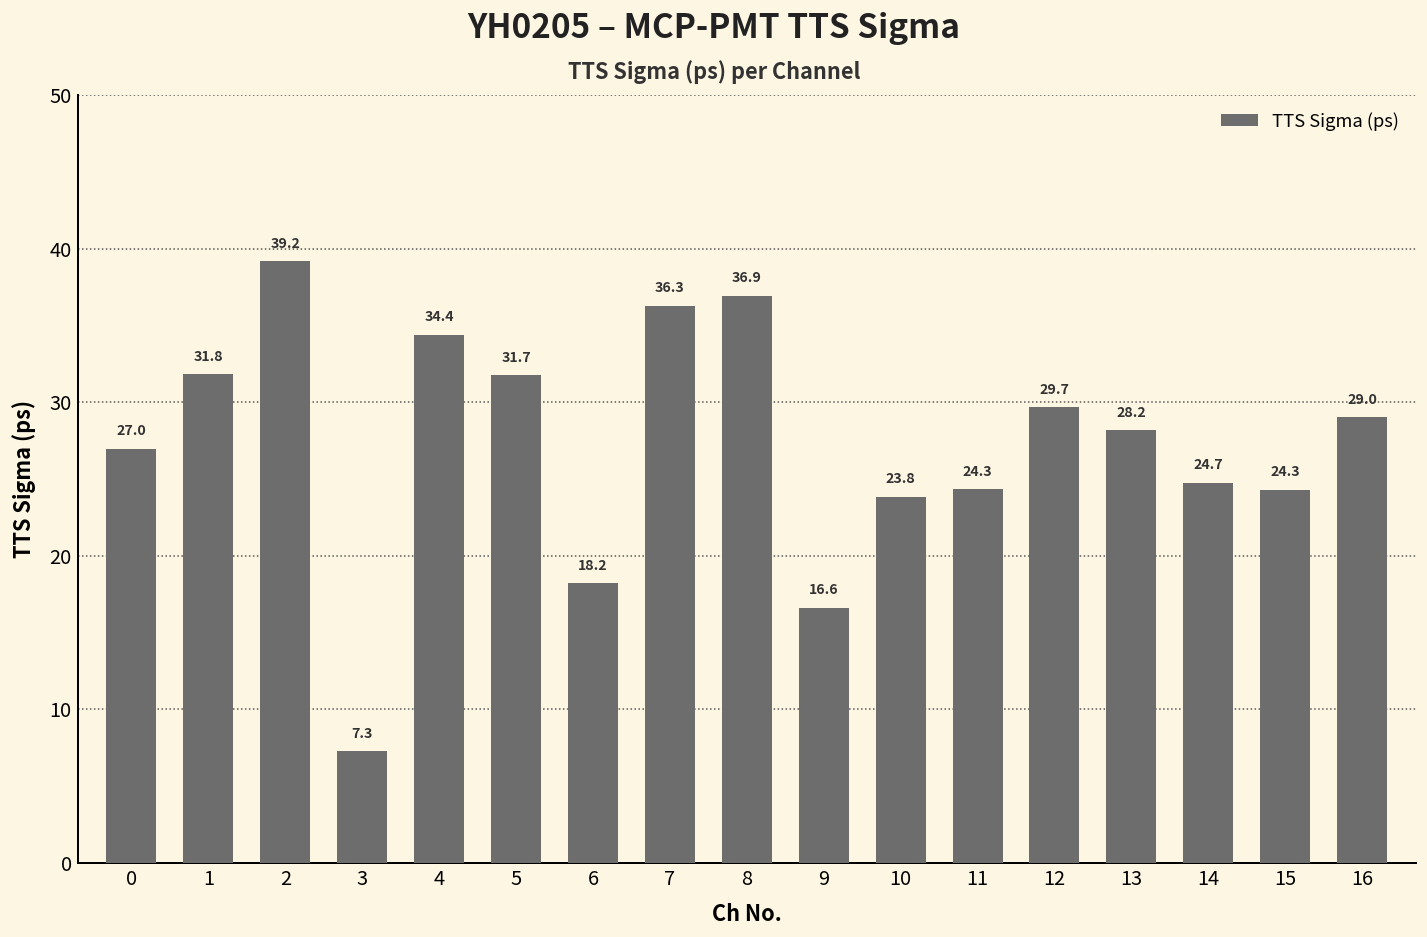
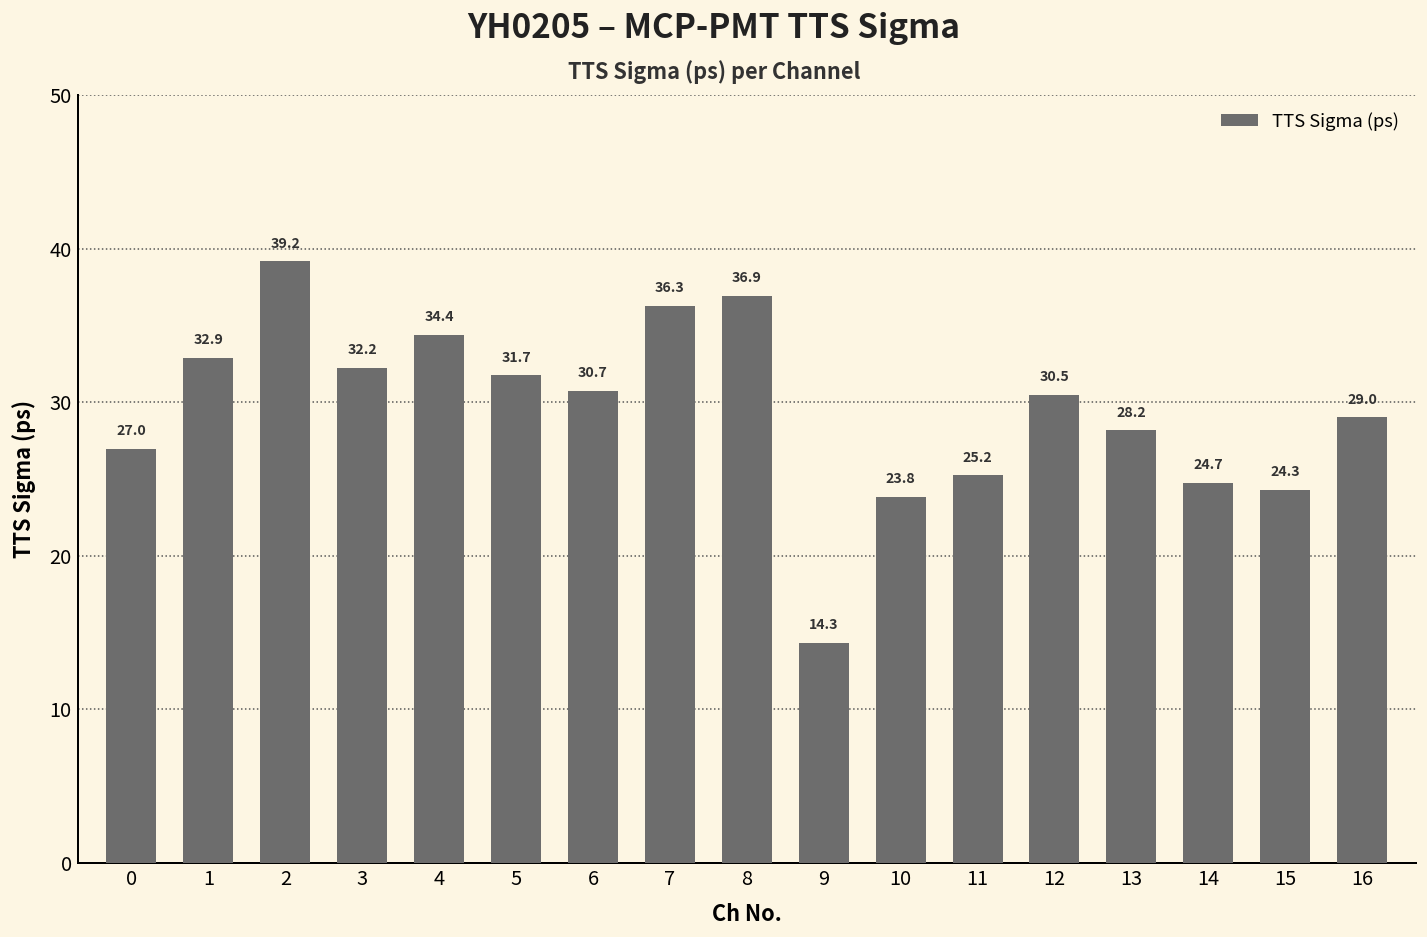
  {
    "0": 27.0,
-   "1": 31.8,
+   "1": 32.9,
    "2": 39.2,
-   "3": 7.3,
+   "3": 32.2,
    "4": 34.4,
    "5": 31.7,
-   "6": 18.2,
+   "6": 30.7,
    "7": 36.3,
    "8": 36.9,
-   "9": 16.6,
+   "9": 14.3,
    "10": 23.8,
-   "11": 24.3,
-   "12": 29.7,
+   "11": 25.2,
+   "12": 30.5,
    "13": 28.2,
    "14": 24.7,
    "15": 24.3,
    "16": 29.0
  }
